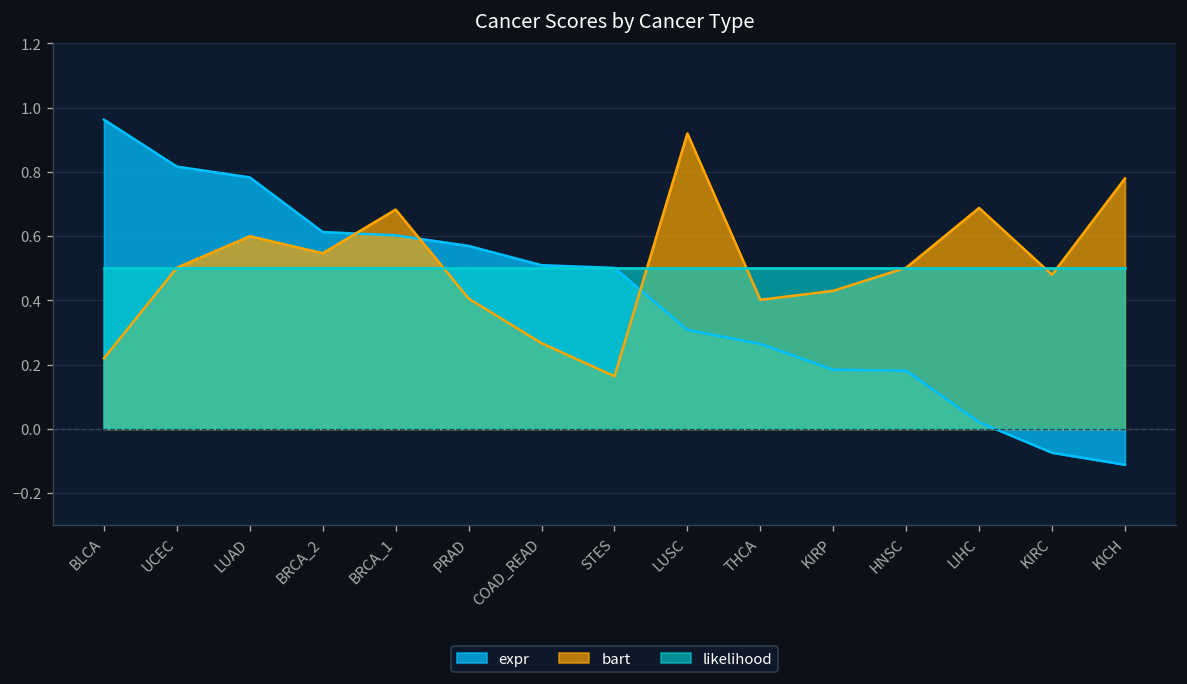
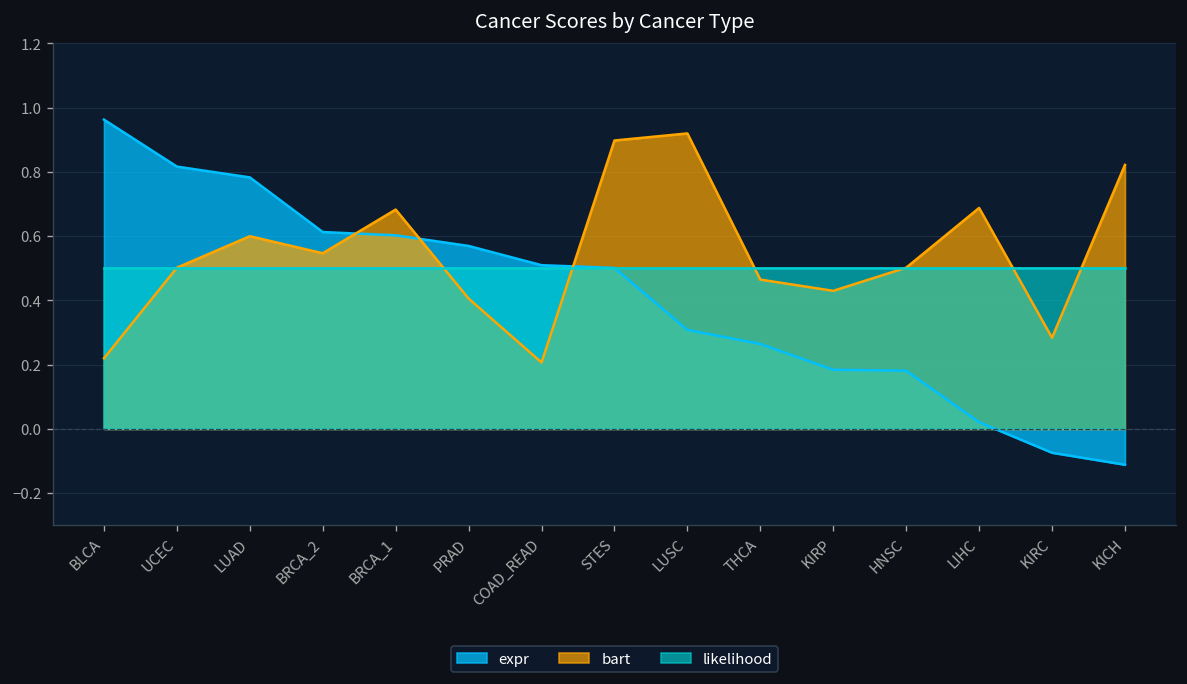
  {
    "bart": {
      "BLCA": 0.22,
      "LUAD": 0.60,
      "BRCA_2": 0.55,
      "BRCA_1": 0.68,
      "PRAD": 0.41,
-     "COAD_READ": 0.27,
-     "STES": 0.16,
+     "COAD_READ": 0.21,
+     "STES": 0.90,
      "LUSC": 0.92,
-     "THCA": 0.40,
+     "THCA": 0.47,
      "KIRP": 0.43,
      "LIHC": 0.69,
-     "KIRC": 0.48,
-     "KICH": 0.78
+     "KIRC": 0.28,
+     "KICH": 0.82
    }
  }
